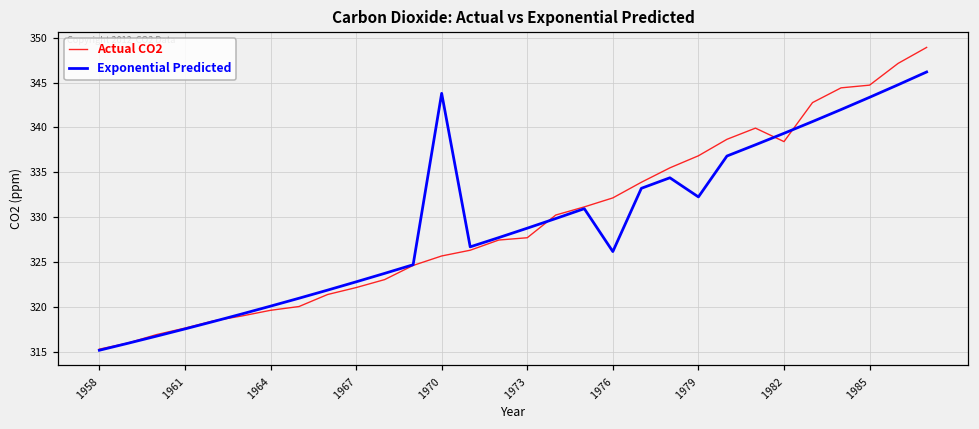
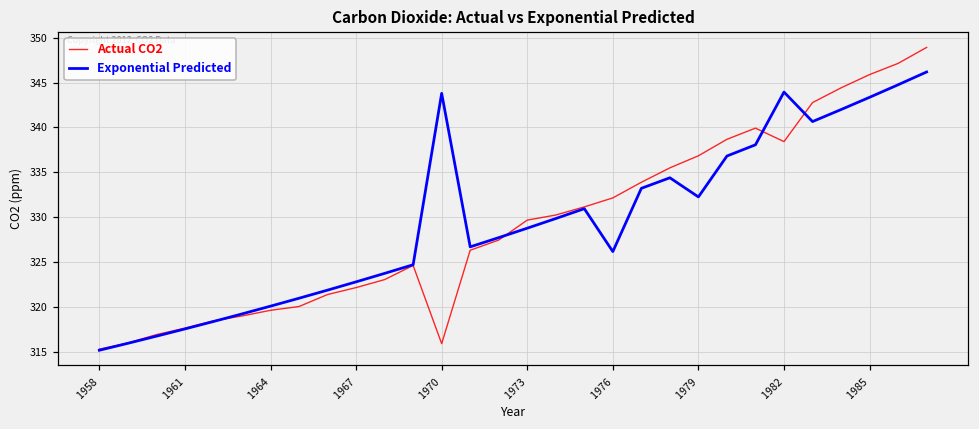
  {
    "Actual CO2": {
      "1964": 320,
      "1967": 322,
-     "1970": 326,
-     "1973": 328,
+     "1970": 316,
+     "1973": 330,
      "1976": 332,
      "1979": 337,
      "1982": 338,
-     "1985": 345
+     "1985": 346
    },
    "Exponential Predicted": {
      "1964": 320,
      "1967": 323,
      "1970": 344,
      "1973": 329,
      "1976": 326,
      "1979": 332,
-     "1982": 339,
+     "1982": 344,
      "1985": 343
    }
  }
